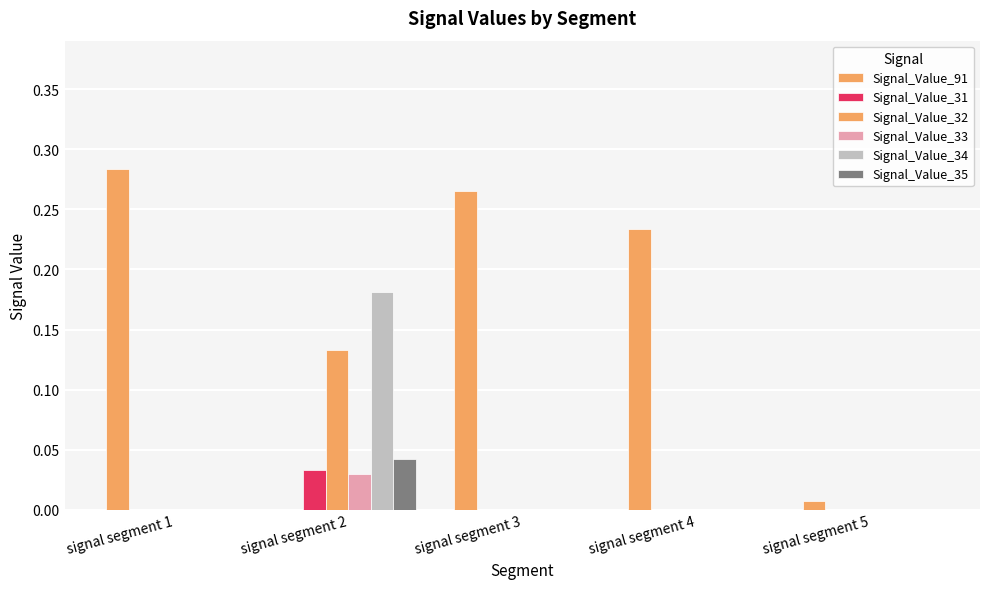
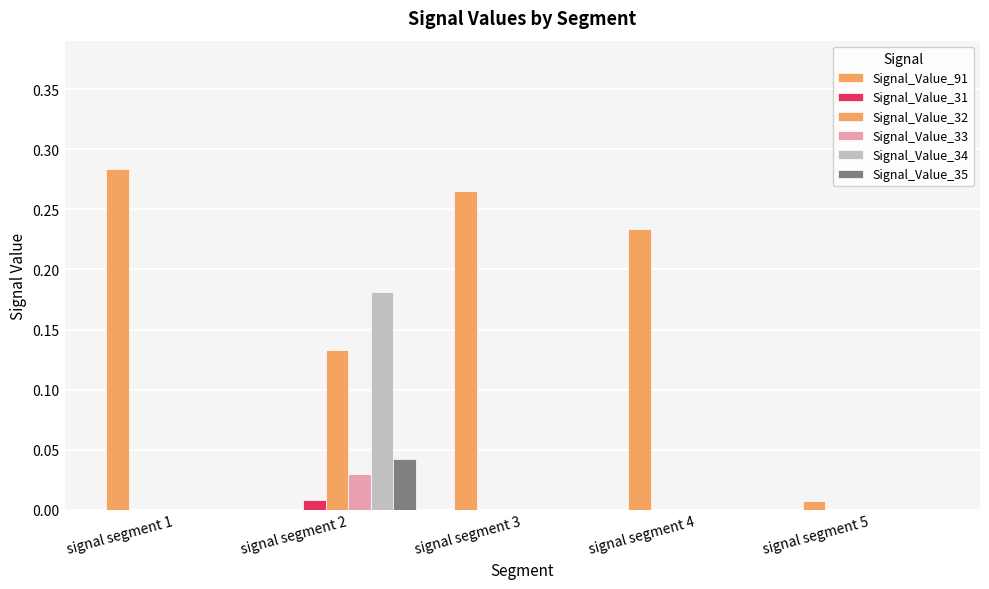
  {
    "Signal_Value_31": {
      "signal segment 1": 0.000,
-     "signal segment 2": 0.033,
+     "signal segment 2": 0.008,
      "signal segment 3": 0.000,
      "signal segment 4": 0.000,
      "signal segment 5": 0.000
    },
    "Signal_Value_35": {
      "signal segment 1": 0.000,
      "signal segment 2": 0.042,
      "signal segment 3": 0.000,
      "signal segment 4": 0.000,
      "signal segment 5": 0.000
    }
  }
